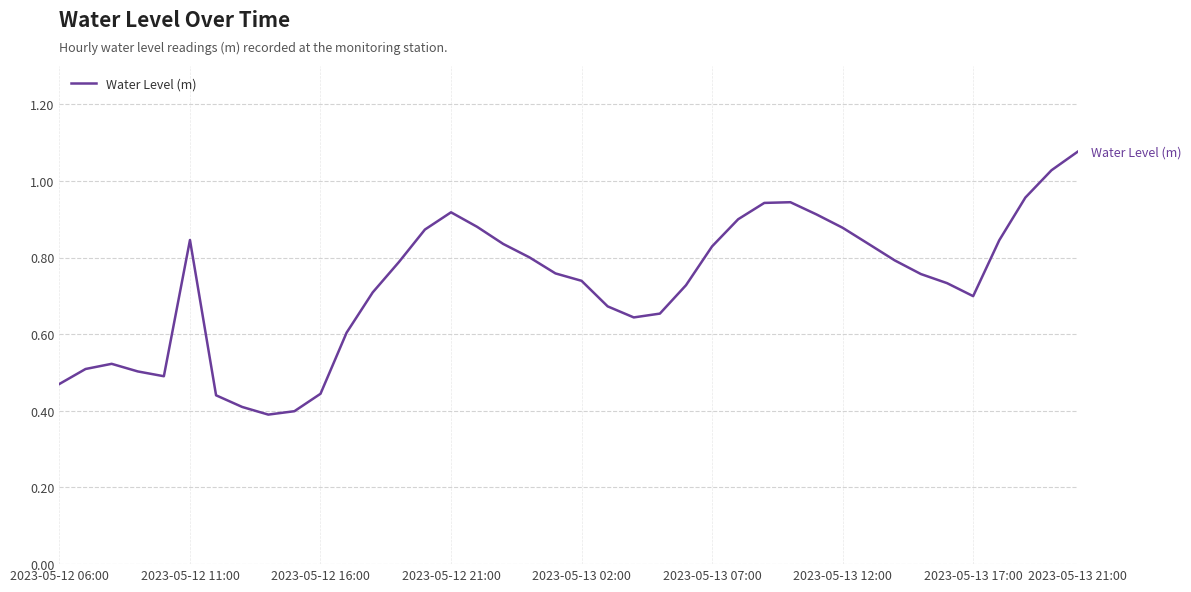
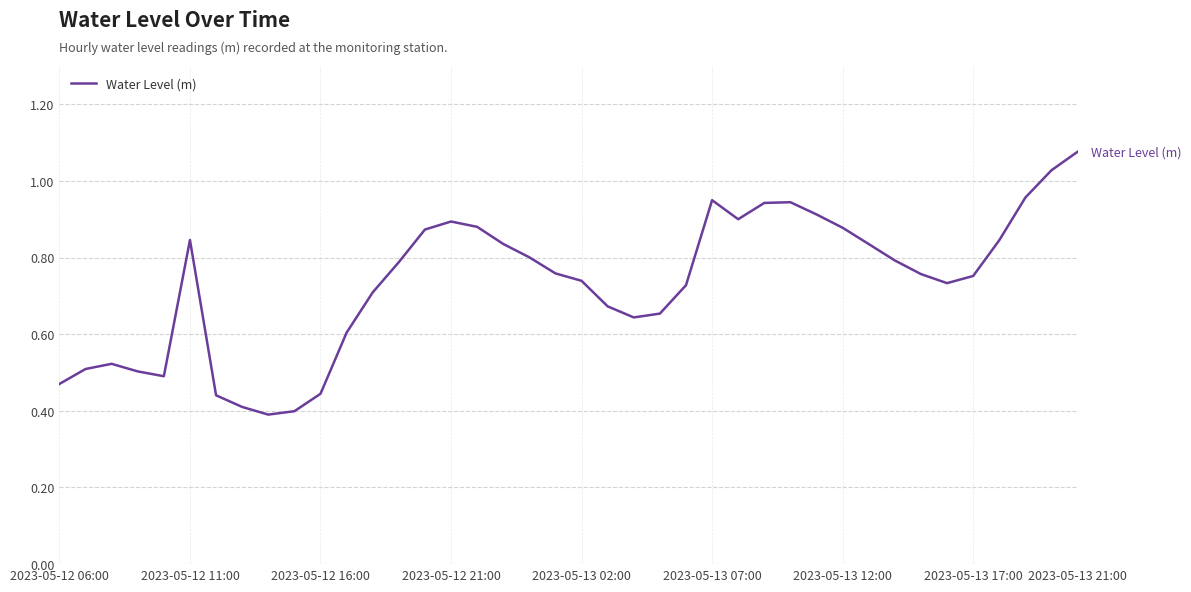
  {
    "2023-05-12 06:00": 0.47,
    "2023-05-12 11:00": 0.85,
    "2023-05-12 16:00": 0.44,
-   "2023-05-12 21:00": 0.92,
+   "2023-05-12 21:00": 0.89,
    "2023-05-13 02:00": 0.74,
-   "2023-05-13 07:00": 0.83,
+   "2023-05-13 07:00": 0.95,
    "2023-05-13 12:00": 0.88,
-   "2023-05-13 17:00": 0.70,
+   "2023-05-13 17:00": 0.75,
    "2023-05-13 21:00": 1.08
  }
